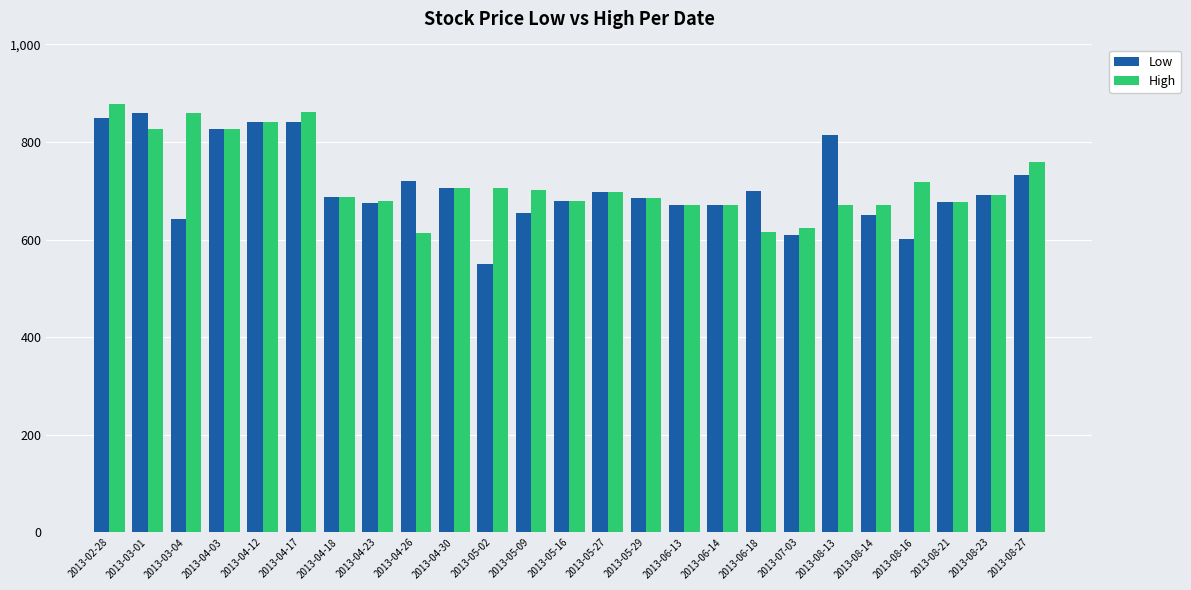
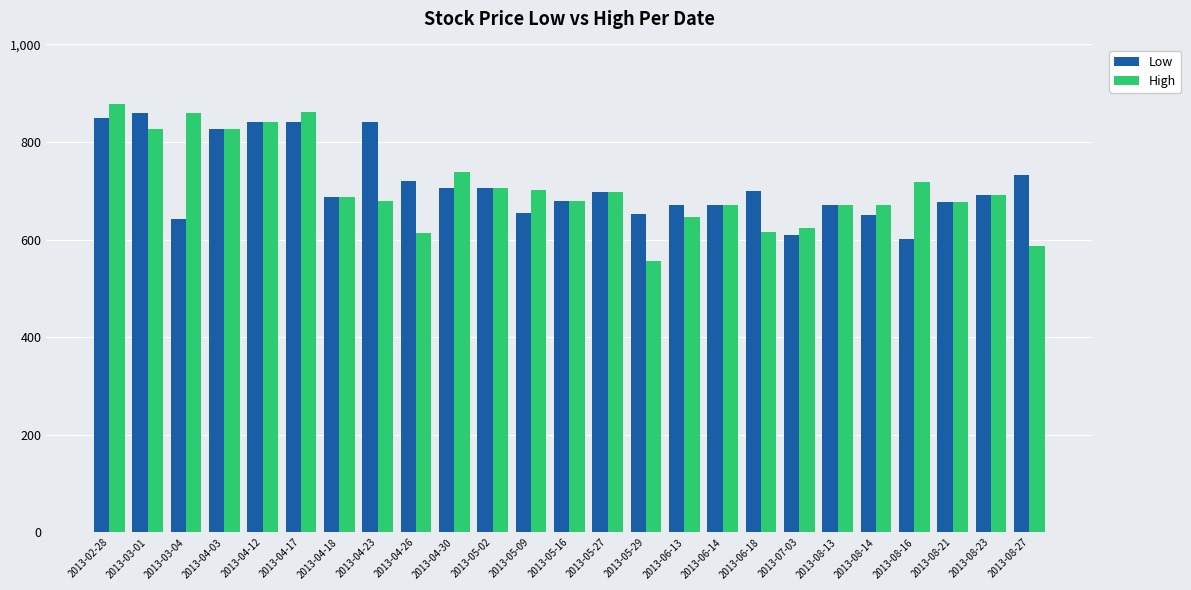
  {
    "Low": {
      "2013-02-28": 850,
      "2013-03-01": 860,
      "2013-03-04": 640,
      "2013-04-03": 830,
      "2013-04-12": 840,
      "2013-04-17": 840,
      "2013-04-18": 690,
-     "2013-04-23": 680,
+     "2013-04-23": 840,
      "2013-04-26": 720,
      "2013-04-30": 710,
-     "2013-05-02": 550,
+     "2013-05-02": 710,
      "2013-05-09": 650,
      "2013-05-16": 680,
      "2013-05-27": 700,
-     "2013-05-29": 690,
+     "2013-05-29": 650,
      "2013-06-13": 670,
      "2013-06-14": 670,
      "2013-06-18": 700,
      "2013-07-03": 610,
-     "2013-08-13": 820,
+     "2013-08-13": 670,
      "2013-08-14": 650,
      "2013-08-16": 600,
      "2013-08-21": 680,
      "2013-08-23": 690,
      "2013-08-27": 730
    },
    "High": {
      "2013-02-28": 880,
      "2013-03-01": 830,
      "2013-03-04": 860,
      "2013-04-03": 830,
      "2013-04-12": 840,
      "2013-04-17": 860,
      "2013-04-18": 690,
      "2013-04-23": 680,
      "2013-04-26": 610,
-     "2013-04-30": 710,
+     "2013-04-30": 740,
      "2013-05-02": 710,
      "2013-05-09": 700,
      "2013-05-16": 680,
      "2013-05-27": 700,
-     "2013-05-29": 690,
-     "2013-06-13": 670,
+     "2013-05-29": 560,
+     "2013-06-13": 650,
      "2013-06-14": 670,
      "2013-06-18": 620,
      "2013-07-03": 620,
      "2013-08-13": 670,
      "2013-08-14": 670,
      "2013-08-16": 720,
      "2013-08-21": 680,
      "2013-08-23": 690,
-     "2013-08-27": 760
+     "2013-08-27": 590
    }
  }
